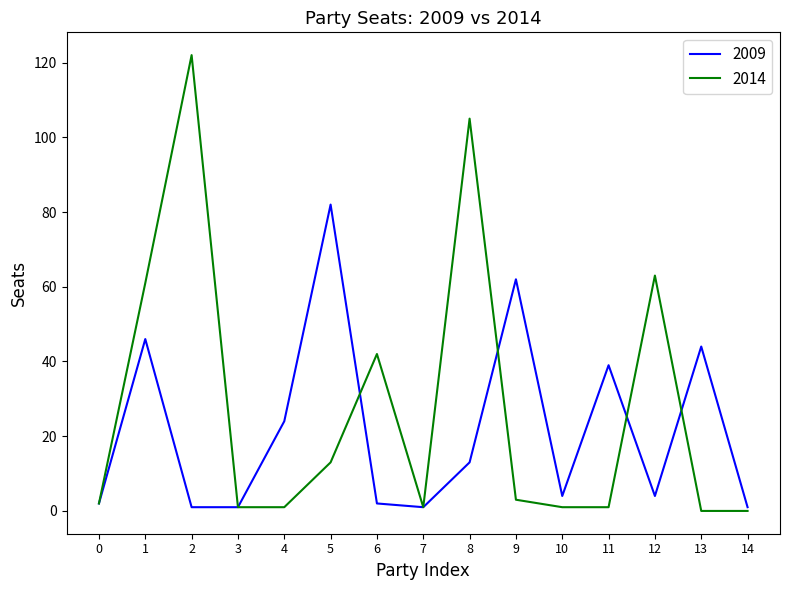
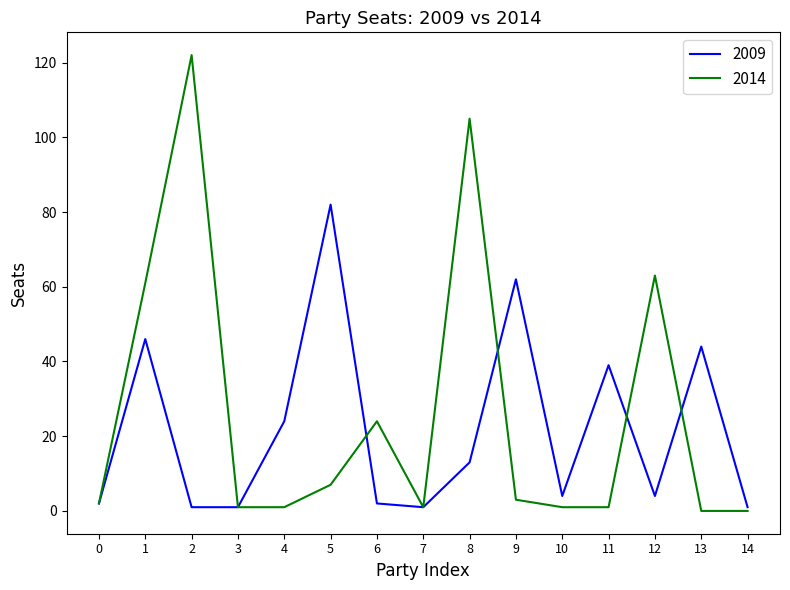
  {
    "2009": {
      "1": 46,
      "2": 1,
      "4": 24,
      "5": 82,
      "6": 2,
      "8": 13,
      "9": 62,
      "10": 4,
      "11": 39,
      "12": 4,
      "13": 44,
      "14": 1
    },
    "2014": {
      "1": 61,
      "2": 122,
      "4": 1,
-     "5": 13,
-     "6": 42,
+     "5": 7,
+     "6": 24,
      "8": 105,
      "9": 3,
      "10": 1,
      "11": 1,
      "12": 63,
      "13": 0,
      "14": 0
    }
  }
